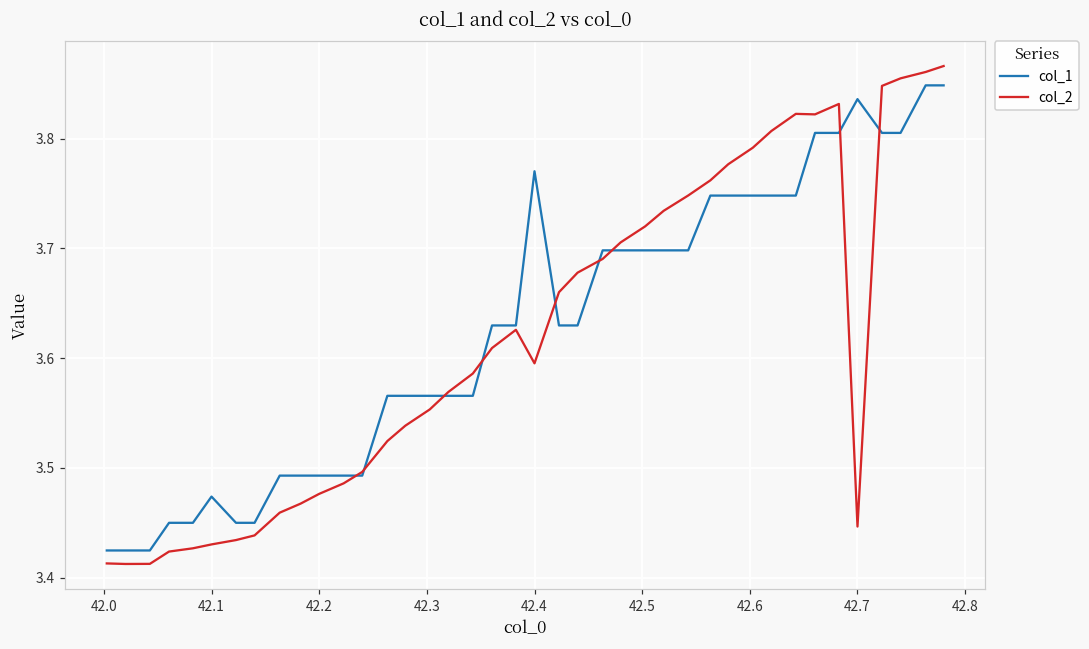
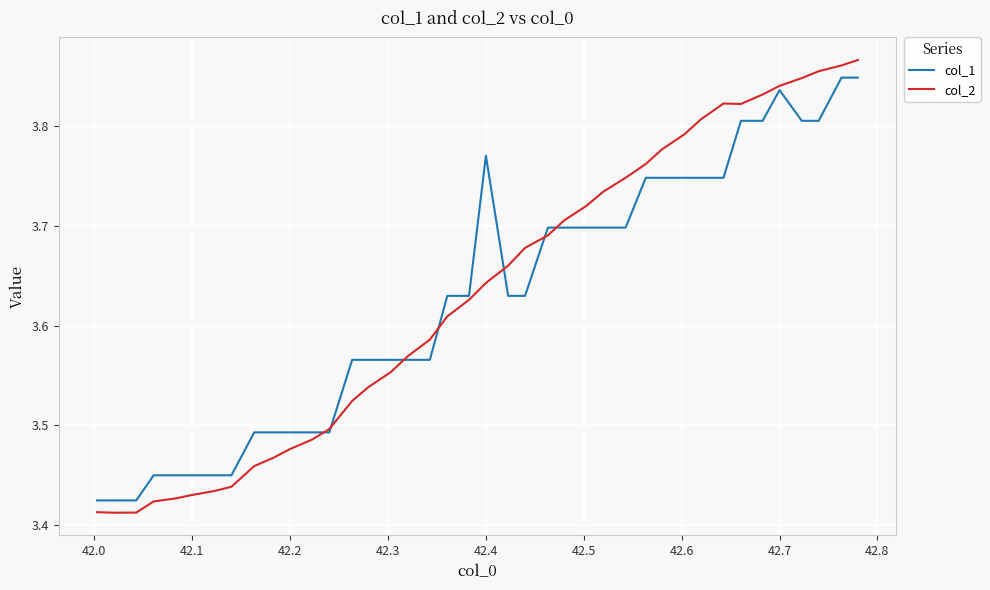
  {
    "col_1": {
-     "42.1": 3.47,
+     "42.1": 3.45,
      "42.2": 3.49,
      "42.4": 3.77,
      "42.7": 3.84
    },
    "col_2": {
      "42.1": 3.43,
      "42.2": 3.48,
-     "42.4": 3.60,
-     "42.7": 3.45
+     "42.4": 3.64,
+     "42.7": 3.84
    }
  }
